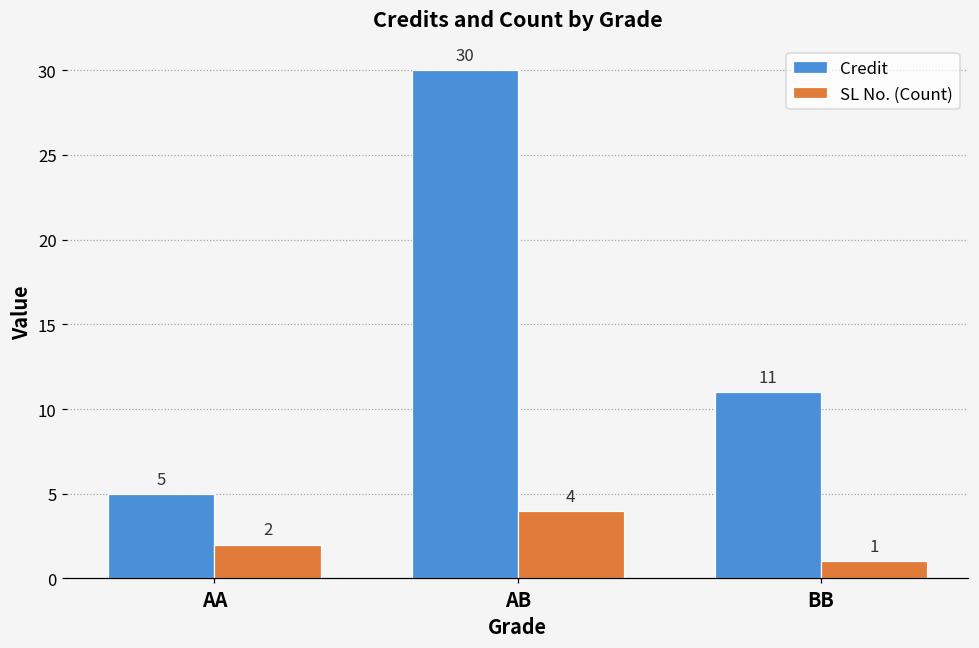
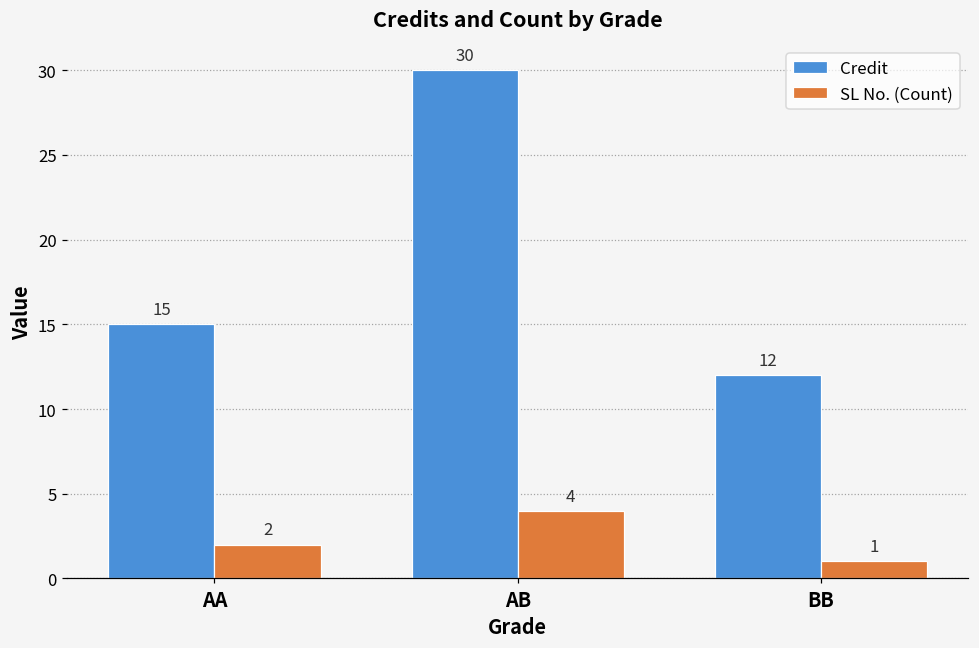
  {
    "Credit": {
-     "AA": 5,
+     "AA": 15,
      "AB": 30,
-     "BB": 11
+     "BB": 12
    },
    "SL No. (Count)": {
      "AA": 2,
      "AB": 4,
      "BB": 1
    }
  }
